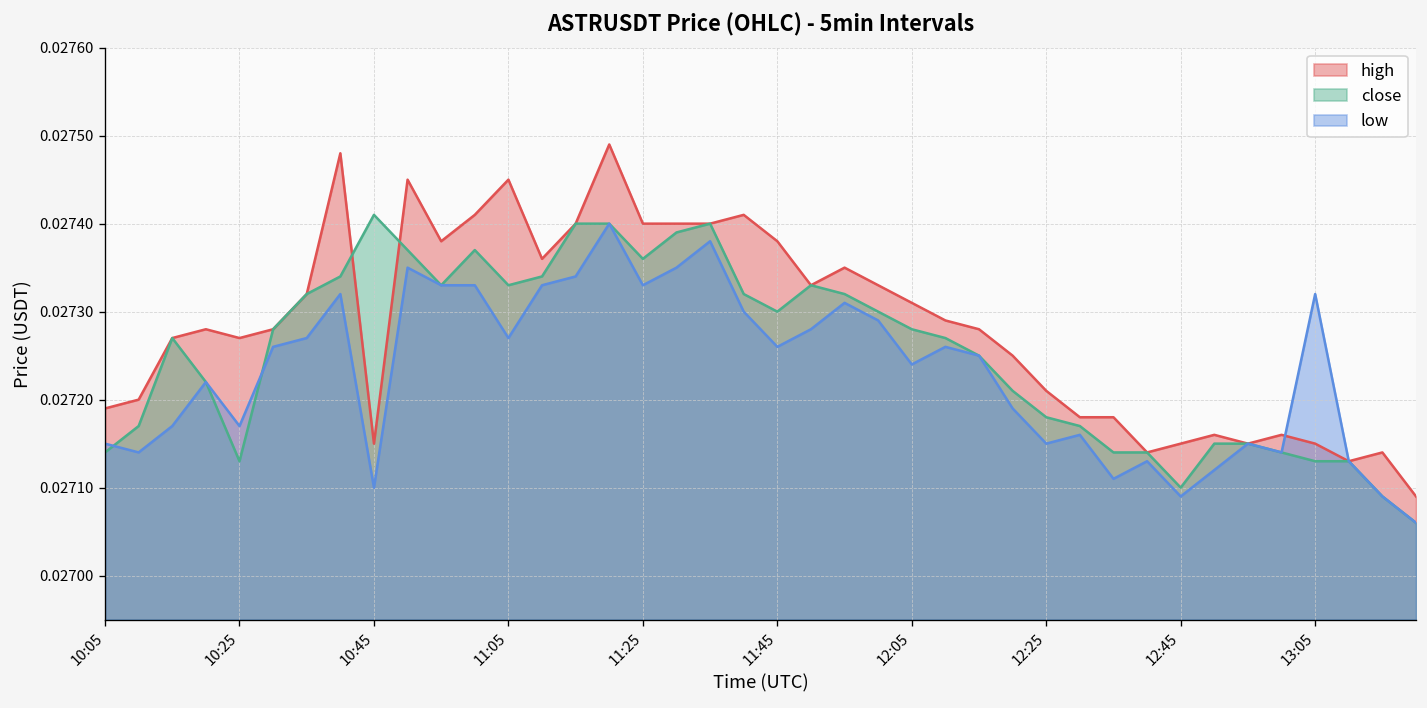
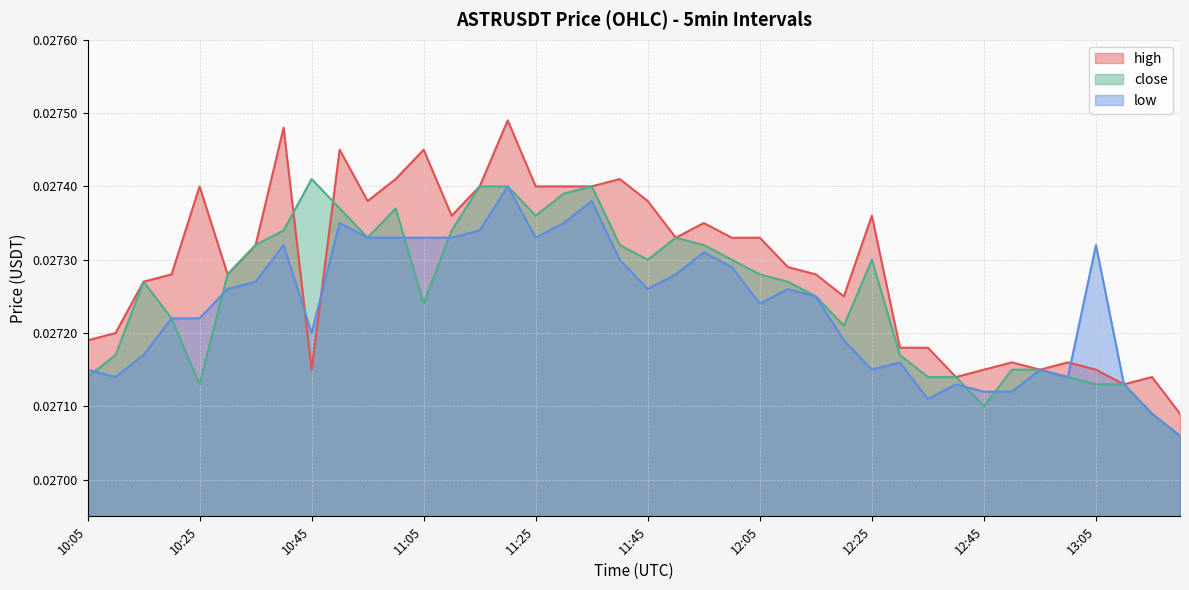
  {
    "high": {
      "10:05": 0.02719,
-     "10:25": 0.02727,
+     "10:25": 0.02740,
      "10:45": 0.02715,
      "11:05": 0.02745,
      "11:25": 0.02740,
      "11:45": 0.02738,
-     "12:05": 0.02731,
-     "12:25": 0.02721,
+     "12:05": 0.02733,
+     "12:25": 0.02736,
      "12:45": 0.02715,
      "13:05": 0.02715
    },
    "close": {
      "10:05": 0.02714,
      "10:25": 0.02713,
      "10:45": 0.02741,
-     "11:05": 0.02733,
+     "11:05": 0.02724,
      "11:25": 0.02736,
      "11:45": 0.02730,
      "12:05": 0.02728,
-     "12:25": 0.02718,
+     "12:25": 0.02730,
      "12:45": 0.02710,
      "13:05": 0.02713
    },
    "low": {
      "10:05": 0.02715,
-     "10:25": 0.02717,
-     "10:45": 0.0271,
-     "11:05": 0.02727,
+     "10:25": 0.02722,
+     "10:45": 0.0272,
+     "11:05": 0.02733,
      "11:25": 0.02733,
      "11:45": 0.02726,
      "12:05": 0.02724,
      "12:25": 0.02715,
-     "12:45": 0.02709,
+     "12:45": 0.02712,
      "13:05": 0.02732
    }
  }
